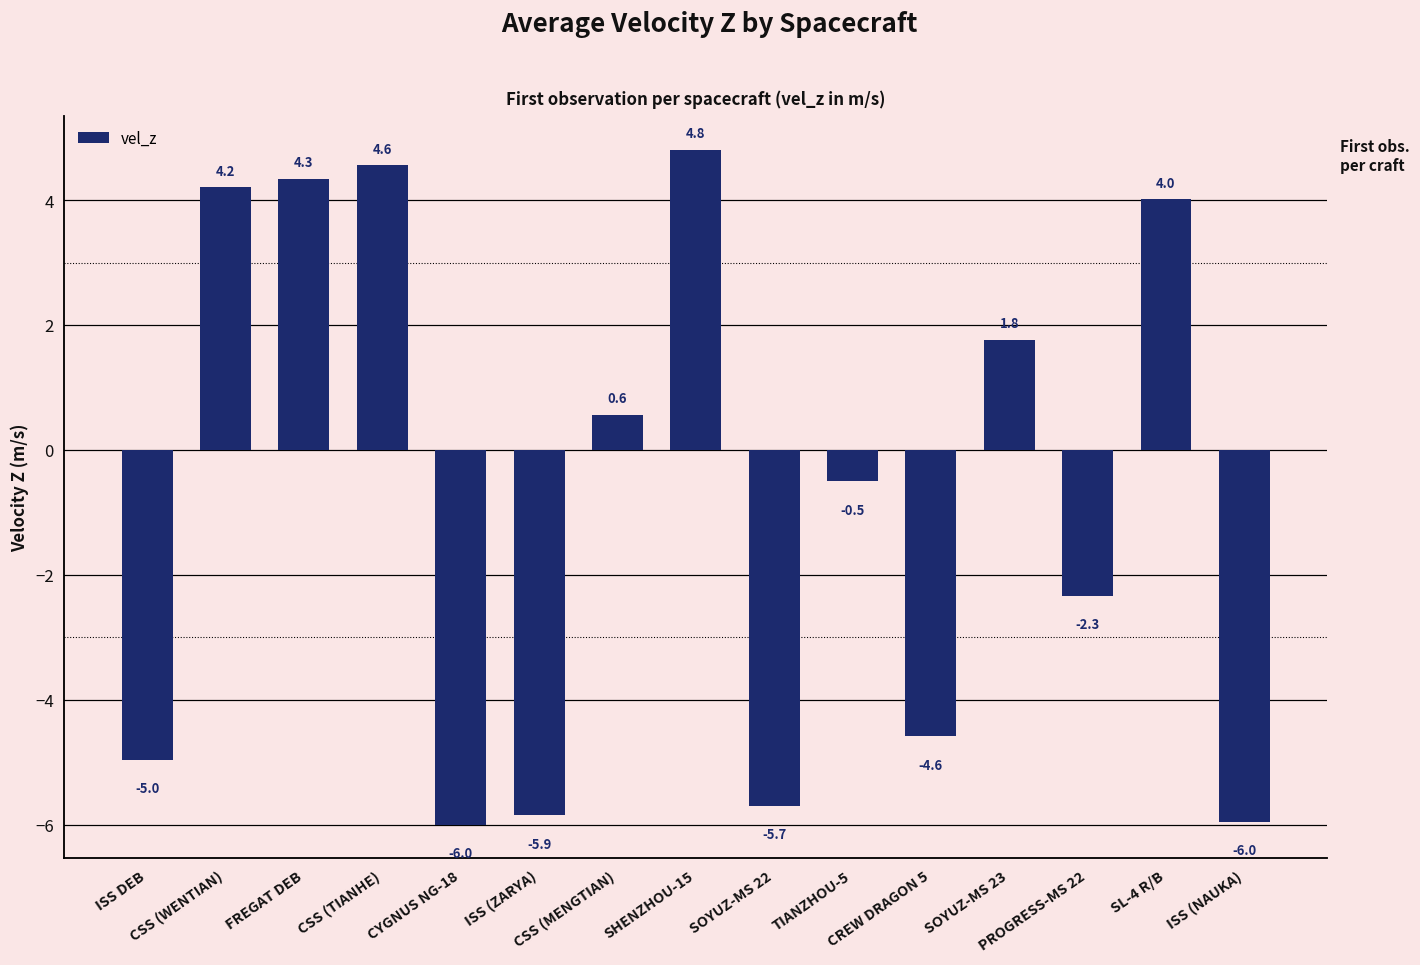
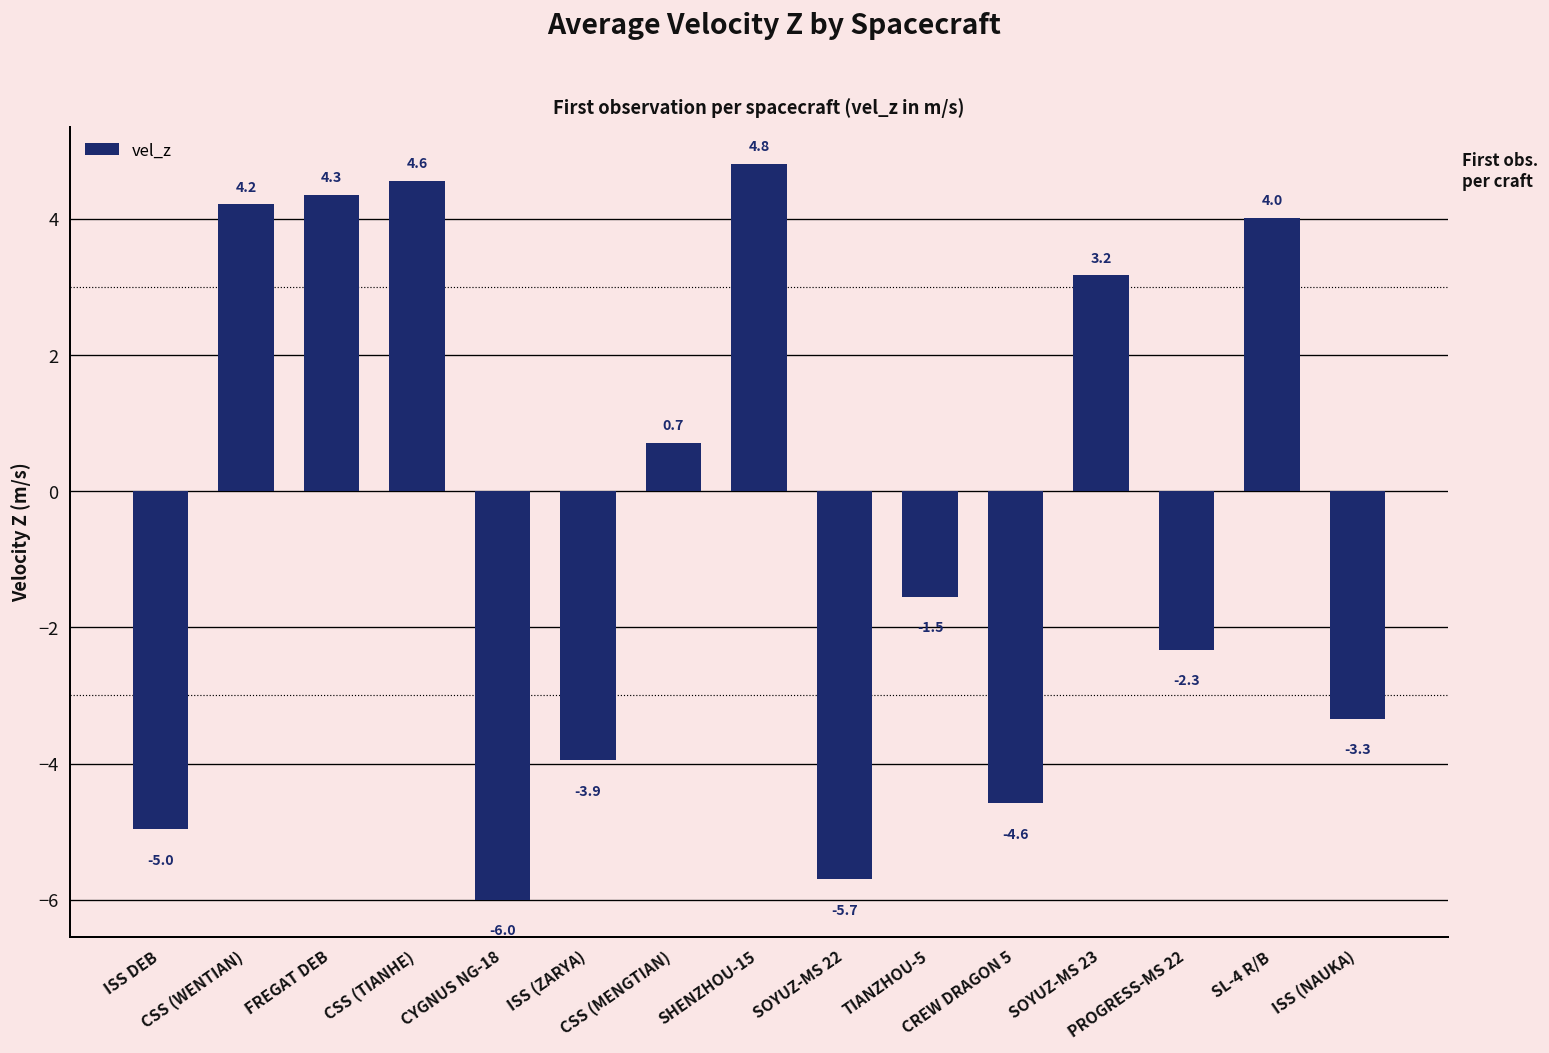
  {
    "ISS DEB": -5.0,
    "CSS (WENTIAN)": 4.2,
    "FREGAT DEB": 4.3,
    "CSS (TIANHE)": 4.6,
    "CYGNUS NG-18": -6.0,
-   "ISS (ZARYA)": -5.9,
-   "CSS (MENGTIAN)": 0.6,
+   "ISS (ZARYA)": -3.9,
+   "CSS (MENGTIAN)": 0.7,
    "SHENZHOU-15": 4.8,
    "SOYUZ-MS 22": -5.7,
-   "TIANZHOU-5": -0.5,
+   "TIANZHOU-5": -1.5,
    "CREW DRAGON 5": -4.6,
-   "SOYUZ-MS 23": 1.8,
+   "SOYUZ-MS 23": 3.2,
    "PROGRESS-MS 22": -2.3,
    "SL-4 R/B": 4.0,
-   "ISS (NAUKA)": -6.0
+   "ISS (NAUKA)": -3.3
  }
